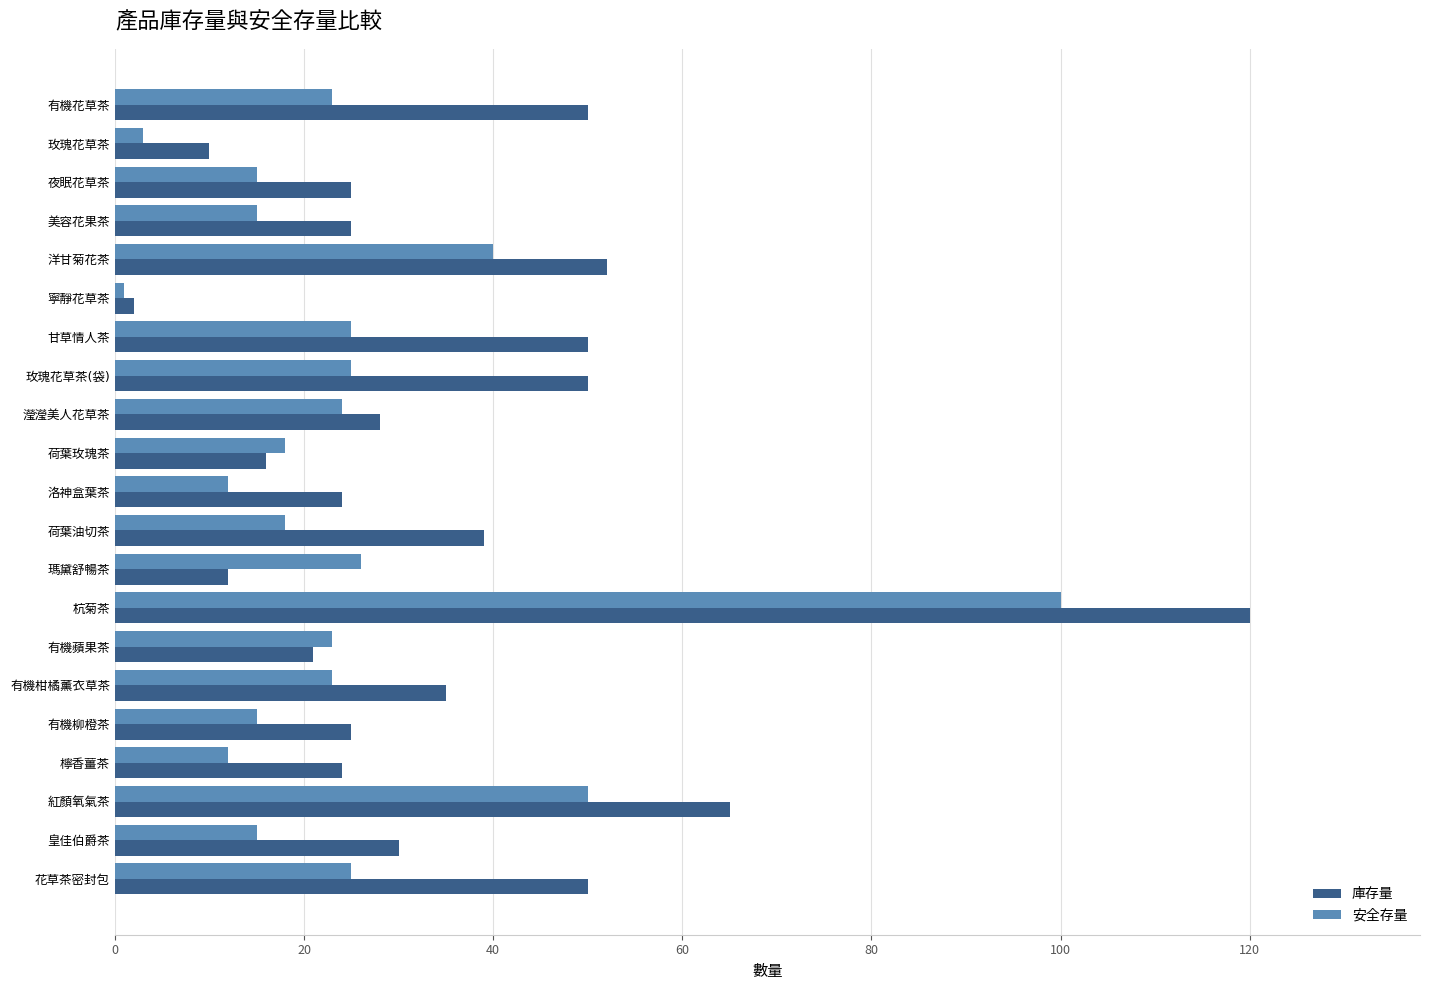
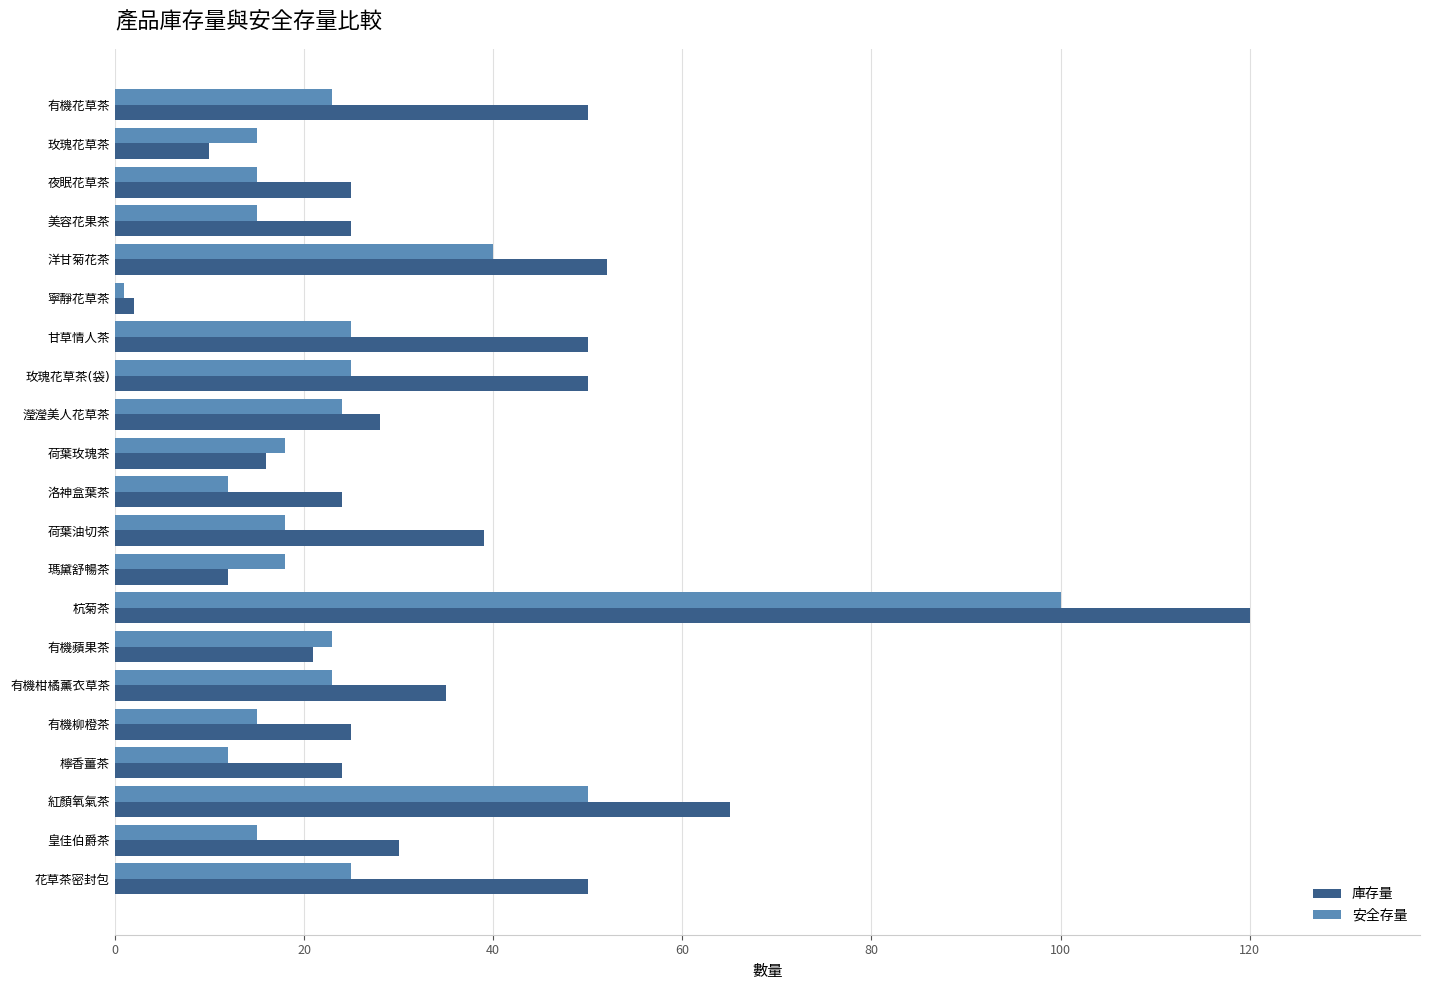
  {
    "庫存量": {
      "有機花草茶": 50,
      "玫瑰花草茶": 10,
      "夜眠花草茶": 25,
      "美容花果茶": 25,
      "洋甘菊花茶": 52,
      "寧靜花草茶": 2,
      "甘草情人茶": 50,
      "玫瑰花草茶(袋)": 50,
      "瀅瀅美人花草茶": 28,
      "荷葉玫瑰茶": 16,
      "洛神盒葉茶": 24,
      "荷葉油切茶": 39,
      "瑪黛舒暢茶": 12,
      "杭菊茶": 120,
      "有機蘋果茶": 21,
      "有機柑橘薰衣草茶": 35,
      "有機柳橙茶": 25,
      "檸香薑茶": 24,
      "紅顏氧氣茶": 65,
      "皇佳伯爵茶": 30,
      "花草茶密封包": 50
    },
    "安全存量": {
      "有機花草茶": 23,
-     "玫瑰花草茶": 3,
+     "玫瑰花草茶": 15,
      "夜眠花草茶": 15,
      "美容花果茶": 15,
      "洋甘菊花茶": 40,
      "寧靜花草茶": 1,
      "甘草情人茶": 25,
      "玫瑰花草茶(袋)": 25,
      "瀅瀅美人花草茶": 24,
      "荷葉玫瑰茶": 18,
      "洛神盒葉茶": 12,
      "荷葉油切茶": 18,
-     "瑪黛舒暢茶": 26,
+     "瑪黛舒暢茶": 18,
      "杭菊茶": 100,
      "有機蘋果茶": 23,
      "有機柑橘薰衣草茶": 23,
      "有機柳橙茶": 15,
      "檸香薑茶": 12,
      "紅顏氧氣茶": 50,
      "皇佳伯爵茶": 15,
      "花草茶密封包": 25
    }
  }
